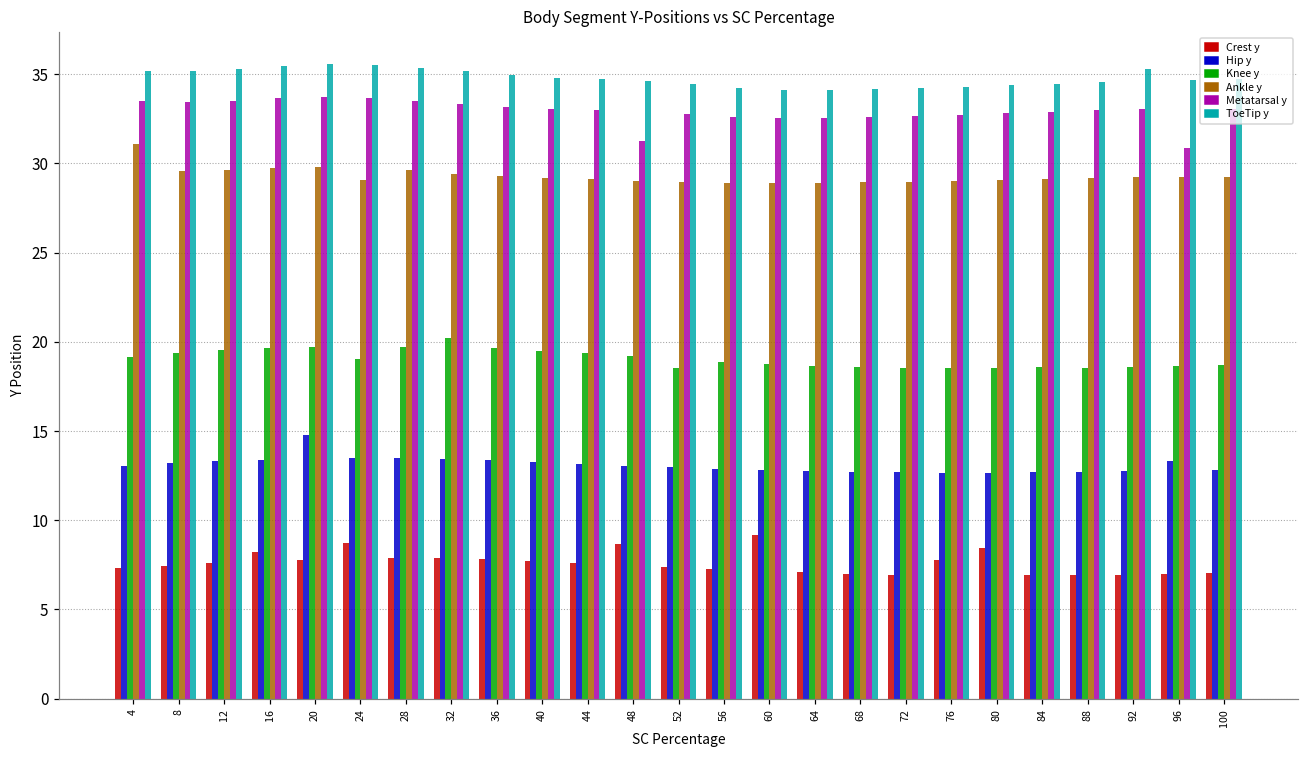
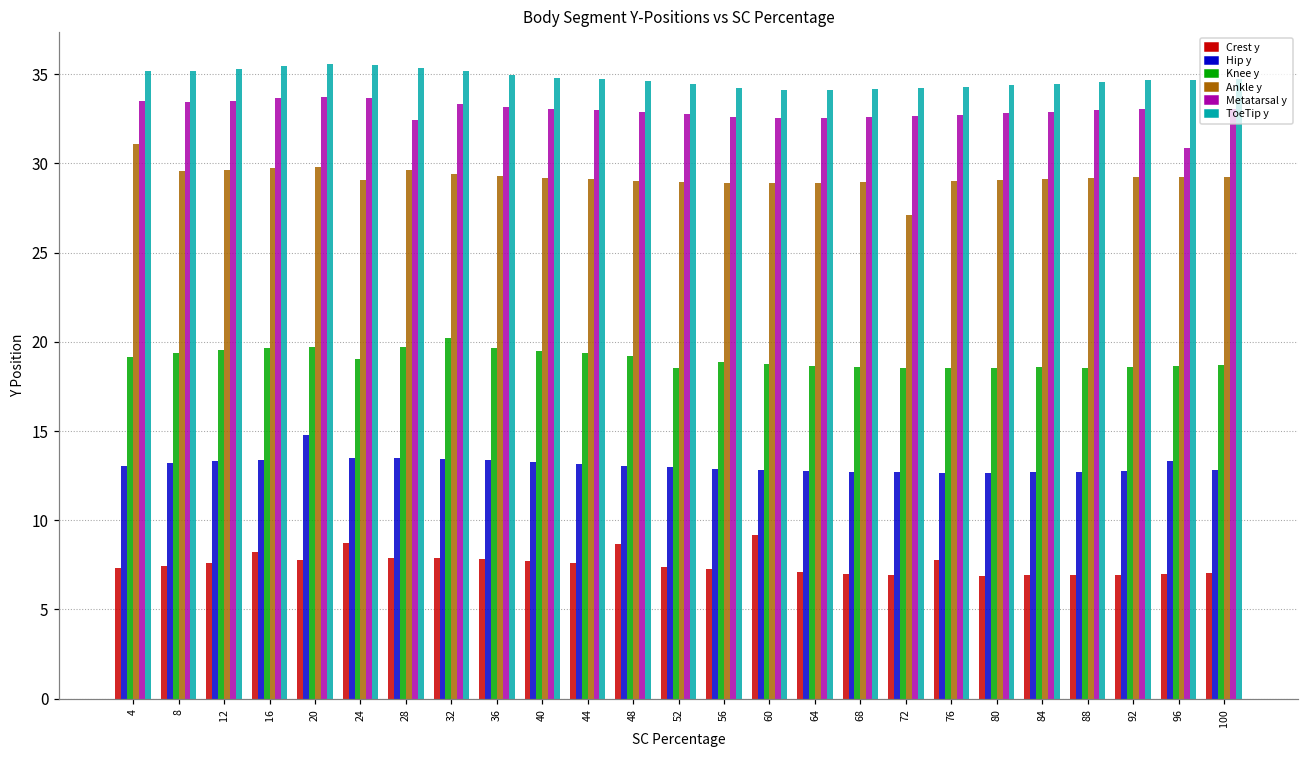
  {
    "Crest y": {
      "4": 7.3,
      "8": 7.5,
      "12": 7.6,
      "16": 8.2,
      "20": 7.8,
      "24": 8.7,
      "28": 7.9,
      "32": 7.9,
      "36": 7.8,
      "40": 7.7,
      "44": 7.6,
      "48": 8.7,
      "52": 7.4,
      "56": 7.3,
      "60": 9.2,
      "64": 7.1,
      "68": 7.0,
      "72": 7.0,
      "76": 7.8,
-     "80": 8.5,
+     "80": 6.9,
      "84": 6.9,
      "88": 6.9,
      "92": 6.9,
      "96": 7.0,
      "100": 7.0
    },
    "Hip y": {
      "4": 13.0,
      "8": 13.2,
      "12": 13.3,
      "16": 13.4,
      "20": 14.8,
      "24": 13.5,
      "28": 13.5,
      "32": 13.5,
      "36": 13.4,
      "40": 13.3,
      "44": 13.2,
      "48": 13.0,
      "52": 13.0,
      "56": 12.9,
      "60": 12.8,
      "64": 12.8,
      "68": 12.7,
      "72": 12.7,
      "76": 12.7,
      "80": 12.7,
      "84": 12.7,
      "88": 12.7,
      "92": 12.7,
      "96": 13.3,
      "100": 12.8
    },
    "Knee y": {
      "4": 19.2,
      "8": 19.3,
      "12": 19.5,
      "16": 19.6,
      "20": 19.7,
      "24": 19.0,
      "28": 19.7,
      "32": 20.2,
      "36": 19.6,
      "40": 19.5,
      "44": 19.4,
      "48": 19.2,
      "52": 18.5,
      "56": 18.9,
      "60": 18.7,
      "64": 18.6,
      "68": 18.6,
      "72": 18.6,
      "76": 18.5,
      "80": 18.5,
      "84": 18.6,
      "88": 18.6,
      "92": 18.6,
      "96": 18.6,
      "100": 18.7
    },
    "Ankle y": {
      "4": 31.1,
      "8": 29.6,
      "12": 29.6,
      "16": 29.7,
      "20": 29.8,
      "24": 29.0,
      "28": 29.6,
      "32": 29.4,
      "36": 29.3,
      "40": 29.2,
      "44": 29.1,
      "48": 29.0,
      "52": 28.9,
      "56": 28.9,
      "60": 28.9,
      "64": 28.9,
      "68": 29.0,
-     "72": 29.0,
+     "72": 27.1,
      "76": 29.0,
      "80": 29.0,
      "84": 29.1,
      "88": 29.2,
      "92": 29.2,
      "96": 29.2,
      "100": 29.2
    },
    "Metatarsal y": {
      "4": 33.5,
      "8": 33.5,
      "12": 33.5,
      "16": 33.6,
      "20": 33.7,
      "24": 33.7,
-     "28": 33.5,
+     "28": 32.4,
      "32": 33.3,
      "36": 33.1,
      "40": 33.0,
      "44": 33.0,
-     "48": 31.2,
+     "48": 32.9,
      "52": 32.8,
      "56": 32.6,
      "60": 32.5,
      "64": 32.5,
      "68": 32.6,
      "72": 32.6,
      "76": 32.7,
      "80": 32.8,
      "84": 32.9,
      "88": 33.0,
      "92": 33.0,
      "96": 30.8
    },
    "ToeTip y": {
      "4": 35.2,
      "8": 35.2,
      "12": 35.3,
      "16": 35.4,
      "20": 35.6,
      "24": 35.5,
      "28": 35.3,
      "32": 35.2,
      "36": 35.0,
      "40": 34.8,
      "44": 34.7,
      "48": 34.6,
      "52": 34.4,
      "56": 34.2,
      "60": 34.1,
      "64": 34.1,
      "68": 34.1,
      "72": 34.2,
      "76": 34.3,
      "80": 34.4,
      "84": 34.5,
      "88": 34.6,
-     "92": 35.3,
+     "92": 34.6,
      "96": 34.7
    }
  }
